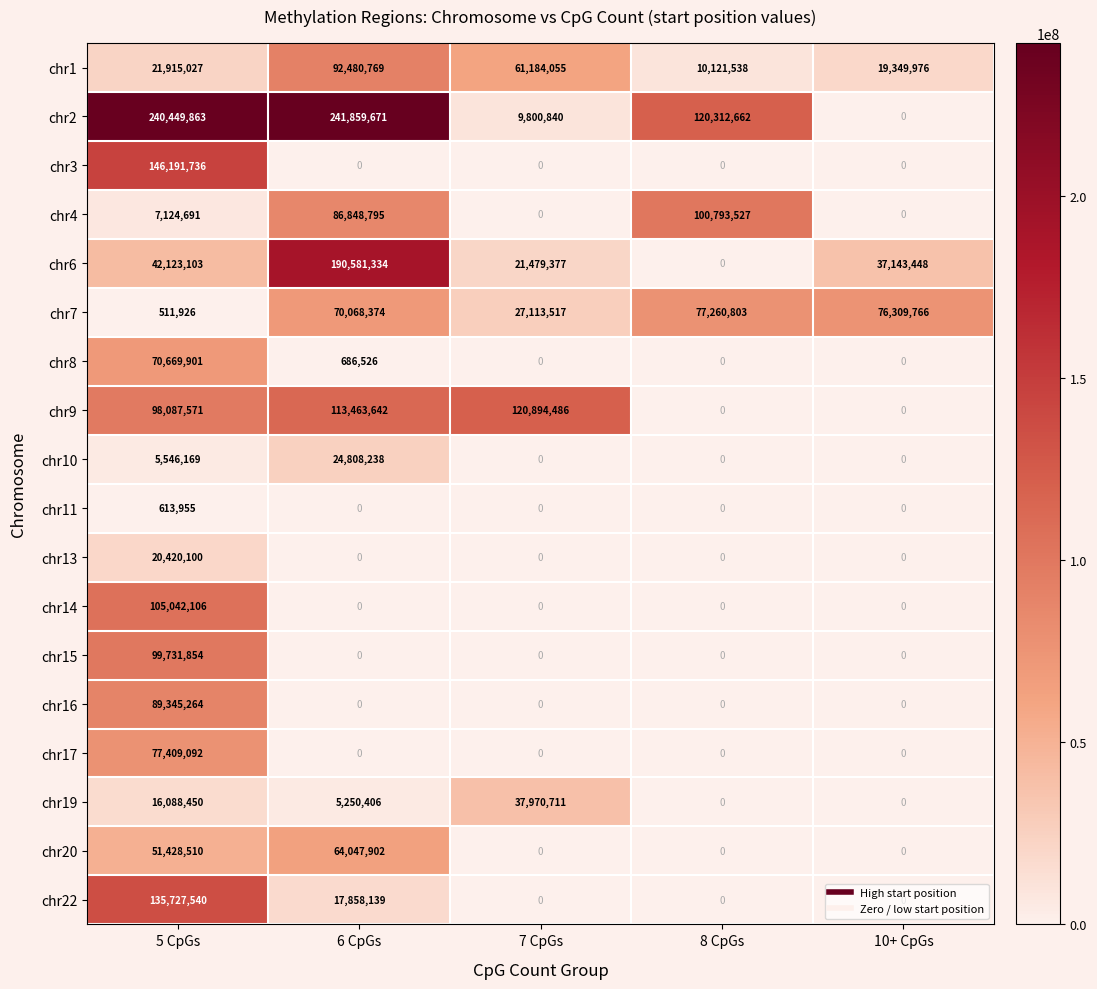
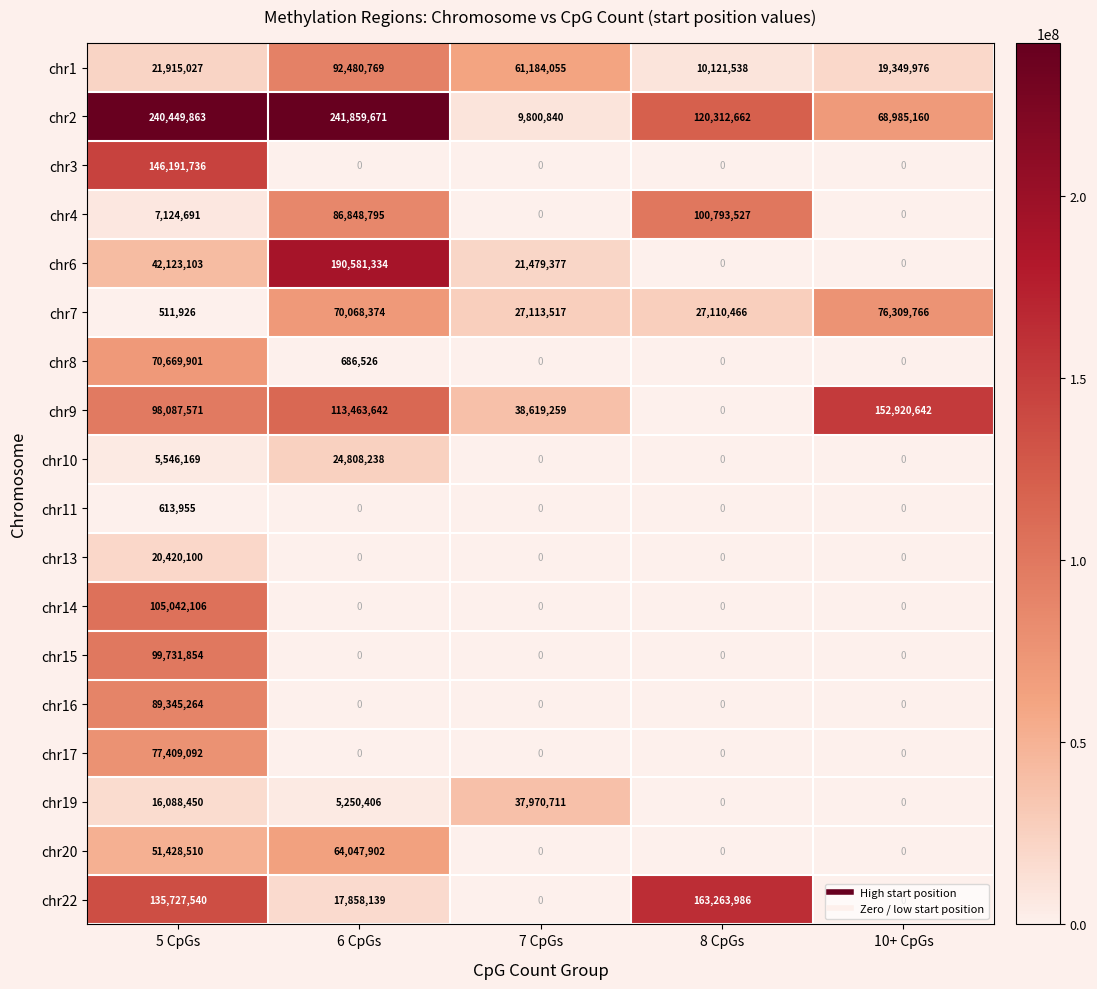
  {
    "chr1": {
      "5 CpGs": "21,915,027",
      "6 CpGs": "92,480,769",
      "7 CpGs": "61,184,055",
      "8 CpGs": "10,121,538",
      "10+ CpGs": "19,349,976"
    },
    "chr2": {
      "5 CpGs": "240,449,863",
      "6 CpGs": "241,859,671",
      "7 CpGs": "9,800,840",
      "8 CpGs": "120,312,662",
-     "10+ CpGs": "0"
+     "10+ CpGs": "68,985,160"
    },
    "chr3": {
      "5 CpGs": "146,191,736",
      "6 CpGs": "0",
      "7 CpGs": "0",
      "8 CpGs": "0",
      "10+ CpGs": "0"
    },
    "chr4": {
      "5 CpGs": "7,124,691",
      "6 CpGs": "86,848,795",
      "7 CpGs": "0",
      "8 CpGs": "100,793,527",
      "10+ CpGs": "0"
    },
    "chr6": {
      "5 CpGs": "42,123,103",
      "6 CpGs": "190,581,334",
      "7 CpGs": "21,479,377",
      "8 CpGs": "0",
-     "10+ CpGs": "37,143,448"
+     "10+ CpGs": "0"
    },
    "chr7": {
      "5 CpGs": "511,926",
      "6 CpGs": "70,068,374",
      "7 CpGs": "27,113,517",
-     "8 CpGs": "77,260,803",
+     "8 CpGs": "27,110,466",
      "10+ CpGs": "76,309,766"
    },
    "chr8": {
      "5 CpGs": "70,669,901",
      "6 CpGs": "686,526",
      "7 CpGs": "0",
      "8 CpGs": "0",
      "10+ CpGs": "0"
    },
    "chr9": {
      "5 CpGs": "98,087,571",
      "6 CpGs": "113,463,642",
-     "7 CpGs": "120,894,486",
+     "7 CpGs": "38,619,259",
      "8 CpGs": "0",
-     "10+ CpGs": "0"
+     "10+ CpGs": "152,920,642"
    },
    "chr10": {
      "5 CpGs": "5,546,169",
      "6 CpGs": "24,808,238",
      "7 CpGs": "0",
      "8 CpGs": "0",
      "10+ CpGs": "0"
    },
    "chr11": {
      "5 CpGs": "613,955",
      "6 CpGs": "0",
      "7 CpGs": "0",
      "8 CpGs": "0",
      "10+ CpGs": "0"
    },
    "chr13": {
      "5 CpGs": "20,420,100",
      "6 CpGs": "0",
      "7 CpGs": "0",
      "8 CpGs": "0",
      "10+ CpGs": "0"
    },
    "chr14": {
      "5 CpGs": "105,042,106",
      "6 CpGs": "0",
      "7 CpGs": "0",
      "8 CpGs": "0",
      "10+ CpGs": "0"
    },
    "chr15": {
      "5 CpGs": "99,731,854",
      "6 CpGs": "0",
      "7 CpGs": "0",
      "8 CpGs": "0",
      "10+ CpGs": "0"
    },
    "chr16": {
      "5 CpGs": "89,345,264",
      "6 CpGs": "0",
      "7 CpGs": "0",
      "8 CpGs": "0",
      "10+ CpGs": "0"
    },
    "chr17": {
      "5 CpGs": "77,409,092",
      "6 CpGs": "0",
      "7 CpGs": "0",
      "8 CpGs": "0",
      "10+ CpGs": "0"
    },
    "chr19": {
      "5 CpGs": "16,088,450",
      "6 CpGs": "5,250,406",
      "7 CpGs": "37,970,711",
      "8 CpGs": "0",
      "10+ CpGs": "0"
    },
    "chr20": {
      "5 CpGs": "51,428,510",
      "6 CpGs": "64,047,902",
      "7 CpGs": "0",
      "8 CpGs": "0",
      "10+ CpGs": "0"
    },
    "chr22": {
      "5 CpGs": "135,727,540",
      "6 CpGs": "17,858,139",
      "7 CpGs": "0",
-     "8 CpGs": "0"
+     "8 CpGs": "163,263,986"
    }
  }
